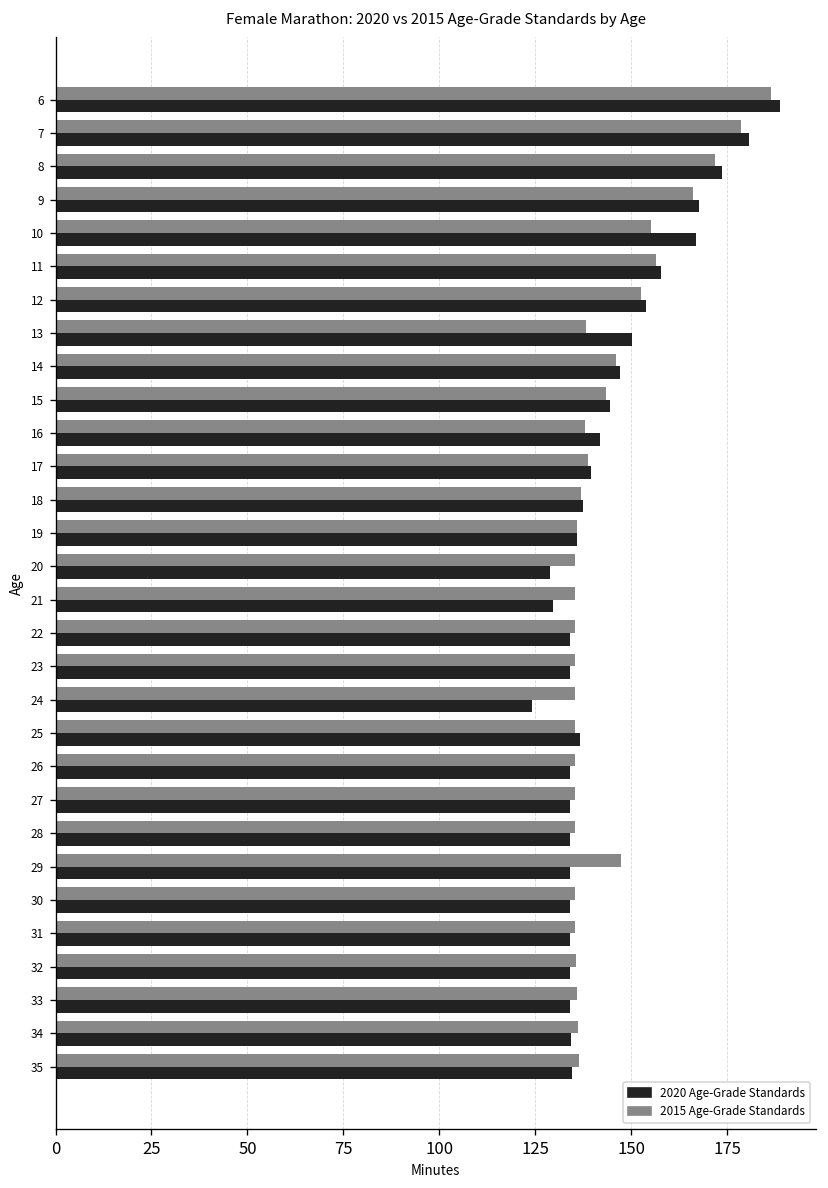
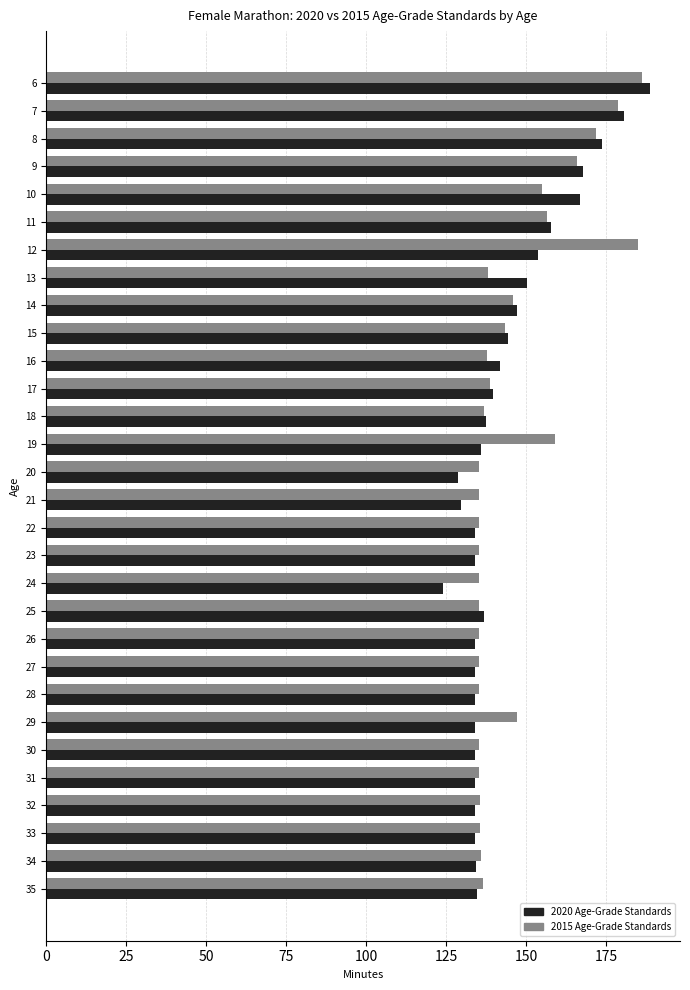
  {
    "2020 Age-Grade Standards": {
      "6": 189,
      "7": 181,
      "8": 174,
      "9": 168,
      "10": 167,
      "11": 158,
      "12": 154,
      "13": 150,
      "14": 147,
      "15": 144,
      "16": 142,
      "17": 140,
      "18": 138,
      "19": 136,
      "20": 129,
      "21": 130,
      "22": 134,
      "23": 134,
      "24": 124,
      "25": 137,
      "26": 134,
      "27": 134,
      "28": 134,
      "29": 134,
      "30": 134,
      "31": 134,
      "32": 134,
      "33": 134,
      "34": 134,
      "35": 135
    },
    "2015 Age-Grade Standards": {
      "6": 186,
      "7": 179,
      "8": 172,
      "9": 166,
      "10": 155,
      "11": 156,
-     "12": 153,
+     "12": 185,
      "13": 138,
      "14": 146,
      "15": 143,
      "16": 138,
      "17": 139,
      "18": 137,
-     "19": 136,
+     "19": 159,
      "20": 135,
      "21": 135,
      "22": 135,
      "23": 135,
      "24": 135,
      "25": 135,
      "26": 135,
      "27": 135,
      "28": 135,
      "29": 147,
      "30": 135,
      "31": 135,
      "32": 136,
      "33": 136,
      "34": 136,
      "35": 136
    }
  }
